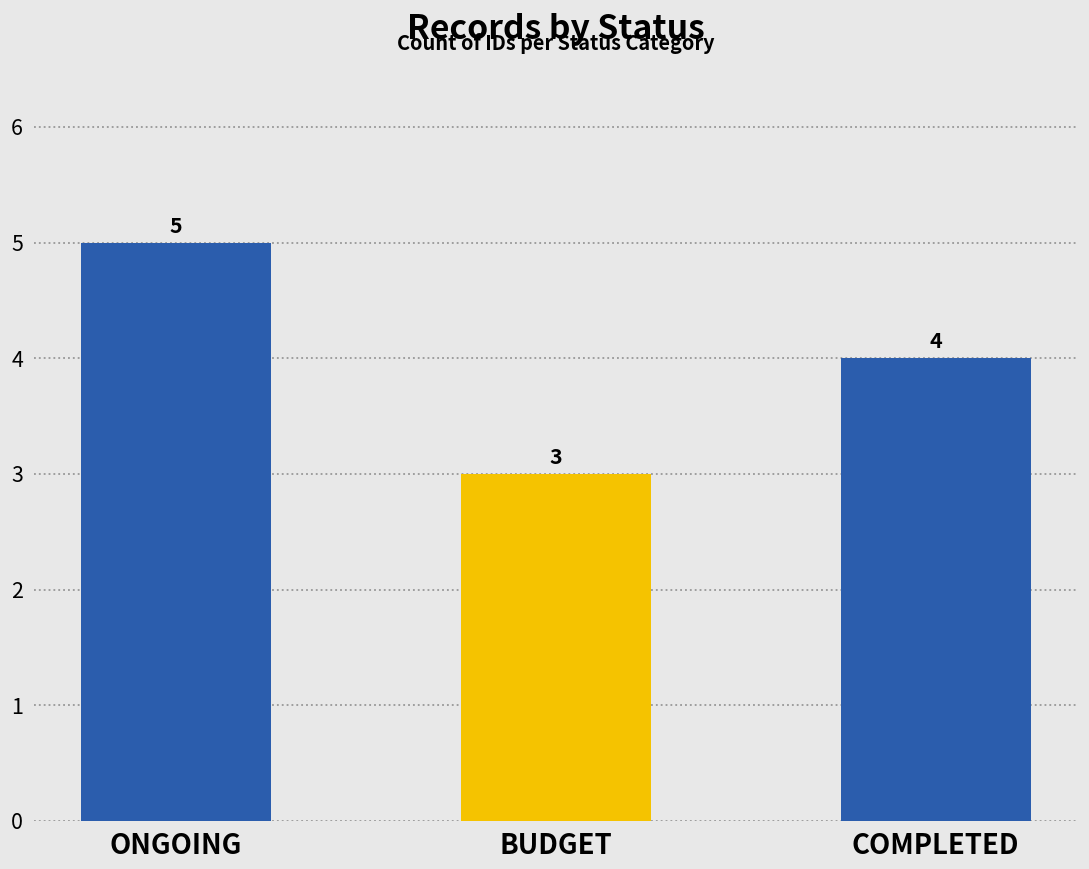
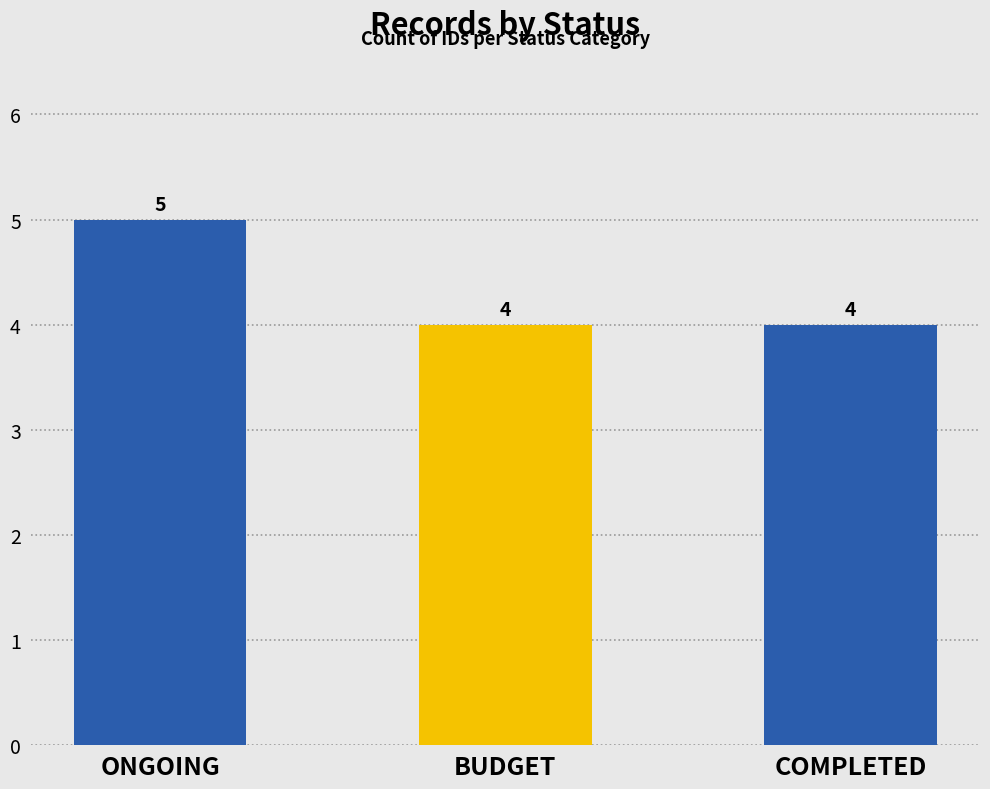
  {
    "ONGOING": 5,
-   "BUDGET": 3,
+   "BUDGET": 4,
    "COMPLETED": 4
  }
